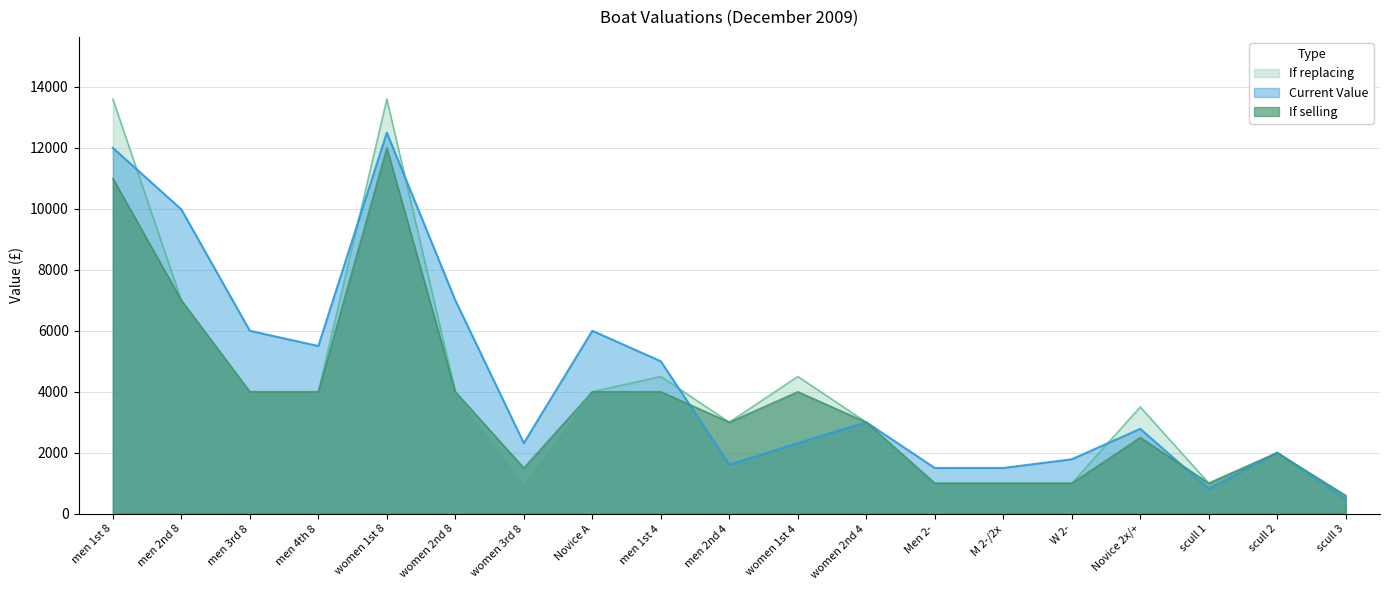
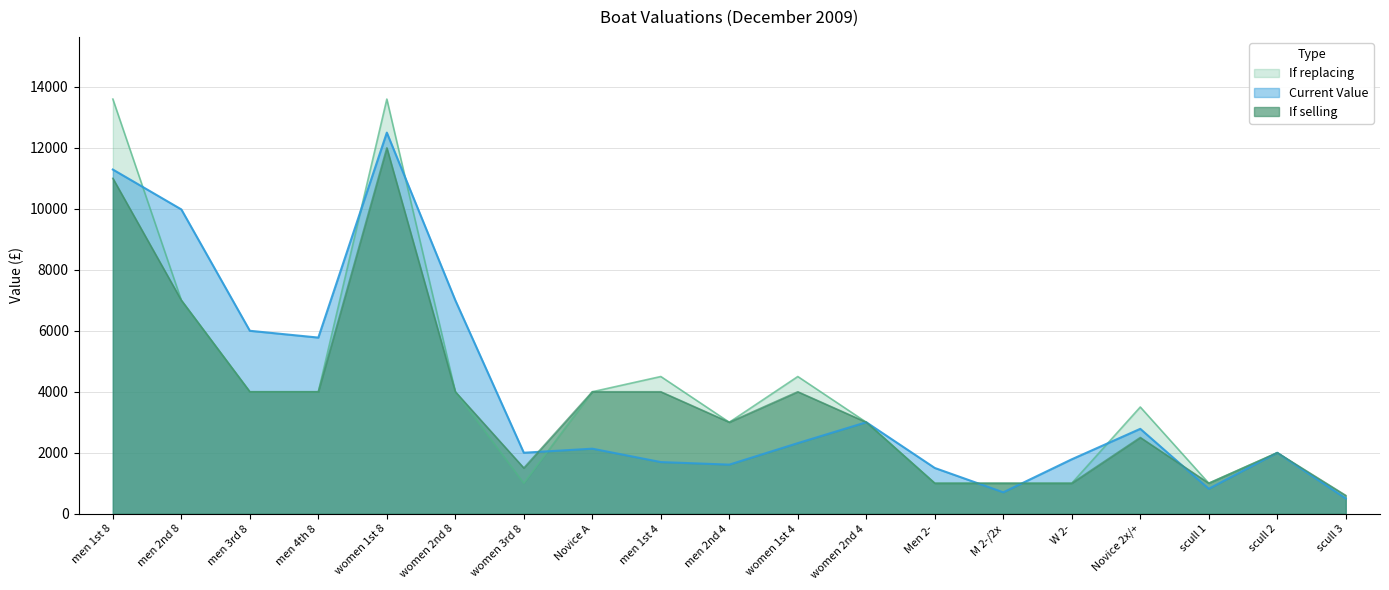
  {
    "Current Value": {
-     "men 1st 8": 12000,
+     "men 1st 8": 11300,
      "men 2nd 8": 10000,
      "men 3rd 8": 6000,
-     "men 4th 8": 5500,
+     "men 4th 8": 5800,
      "women 1st 8": 12500,
      "women 2nd 8": 7000,
-     "women 3rd 8": 2300,
-     "Novice A": 6000,
-     "men 1st 4": 5000,
+     "women 3rd 8": 2000,
+     "Novice A": 2100,
+     "men 1st 4": 1700,
      "men 2nd 4": 1600,
      "women 1st 4": 2300,
      "Men 2-": 1500,
-     "M 2-/2x": 1500,
+     "M 2-/2x": 700,
      "W 2-": 1800,
      "Novice 2x/+": 2800,
      "scull 1": 800
    }
  }
